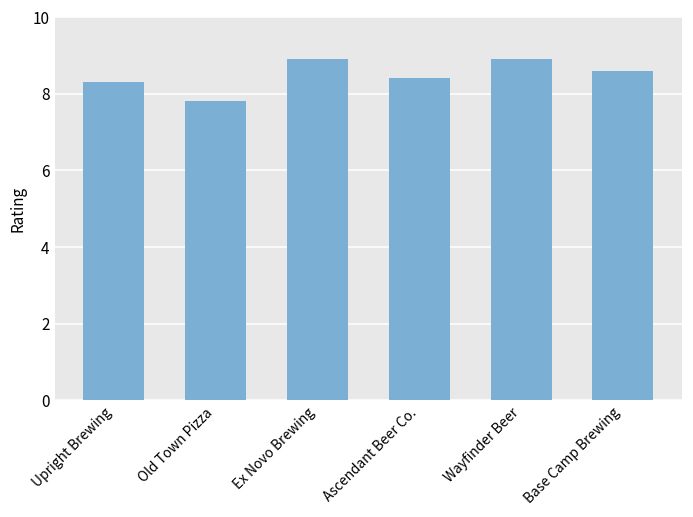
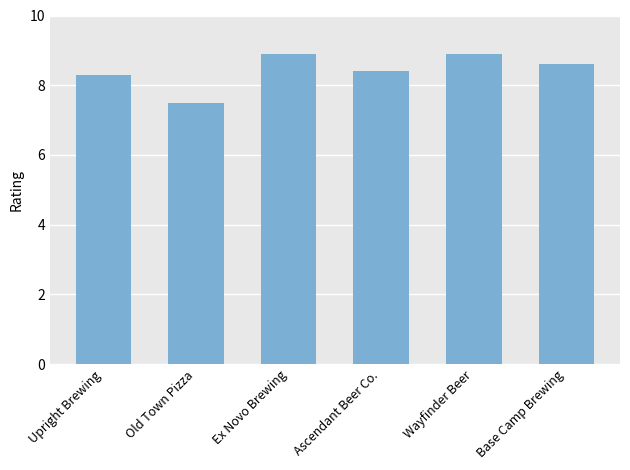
  {
    "Upright Brewing": 8.3,
-   "Old Town Pizza": 7.8,
+   "Old Town Pizza": 7.5,
    "Ex Novo Brewing": 8.9,
    "Ascendant Beer Co.": 8.4,
    "Wayfinder Beer": 8.9,
    "Base Camp Brewing": 8.6
  }
